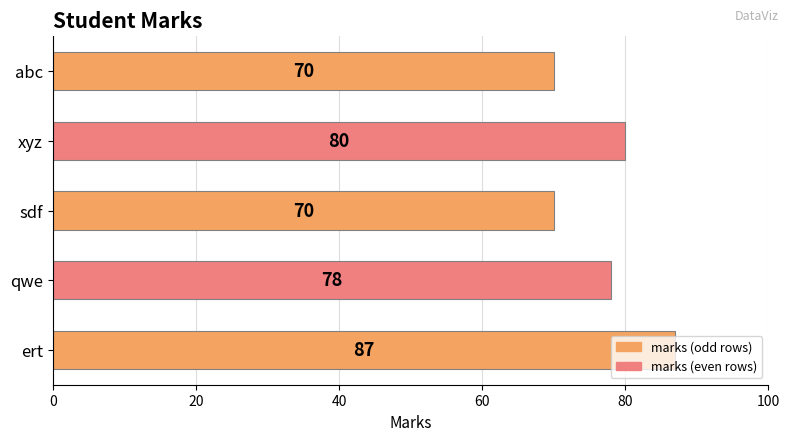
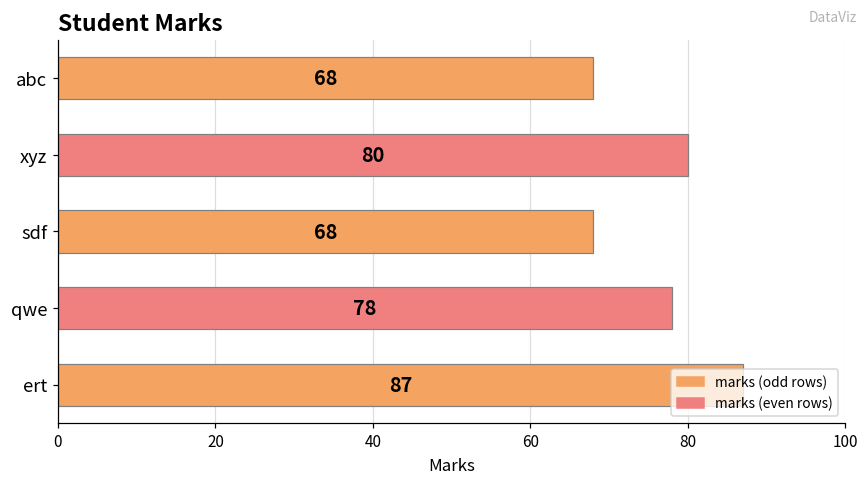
  {
-   "abc": 70,
+   "abc": 68,
    "xyz": 80,
-   "sdf": 70,
+   "sdf": 68,
    "qwe": 78
  }
